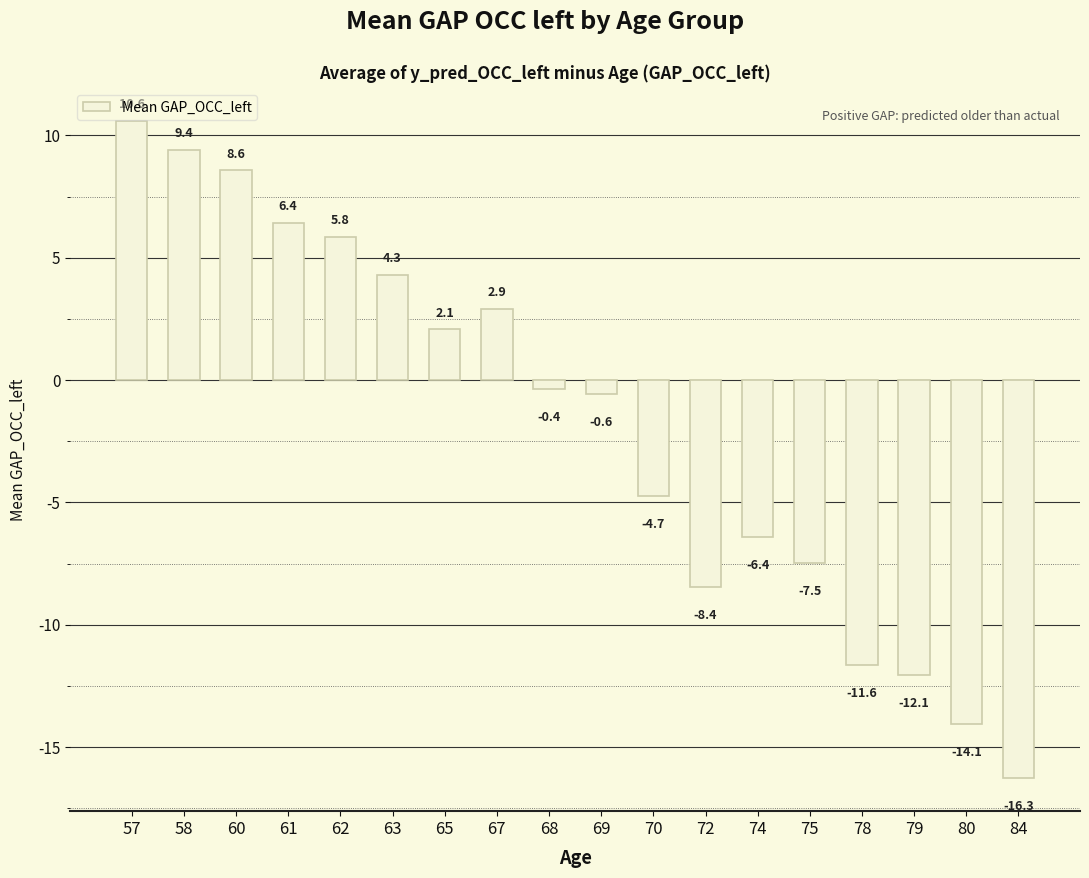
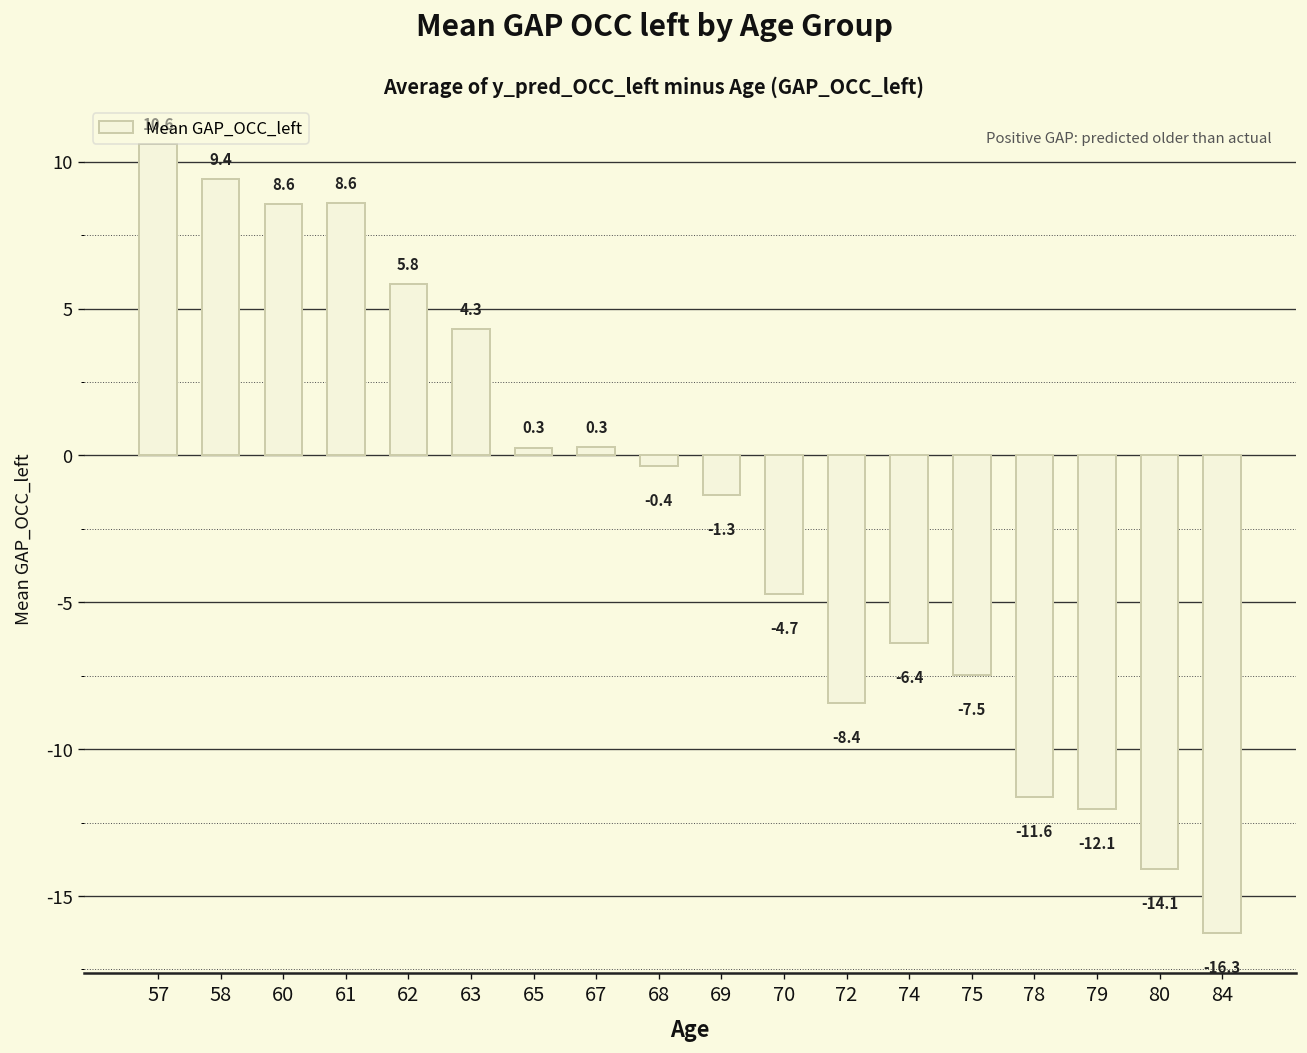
  {
    "58": 9.4,
    "60": 8.6,
-   "61": 6.4,
+   "61": 8.6,
    "62": 5.8,
    "63": 4.3,
-   "65": 2.1,
-   "67": 2.9,
+   "65": 0.3,
+   "67": 0.3,
    "68": -0.4,
-   "69": -0.6,
+   "69": -1.3,
    "70": -4.7,
    "72": -8.4,
    "74": -6.4,
    "75": -7.5,
    "78": -11.6,
    "79": -12.1,
    "80": -14.1,
    "84": -16.3
  }
